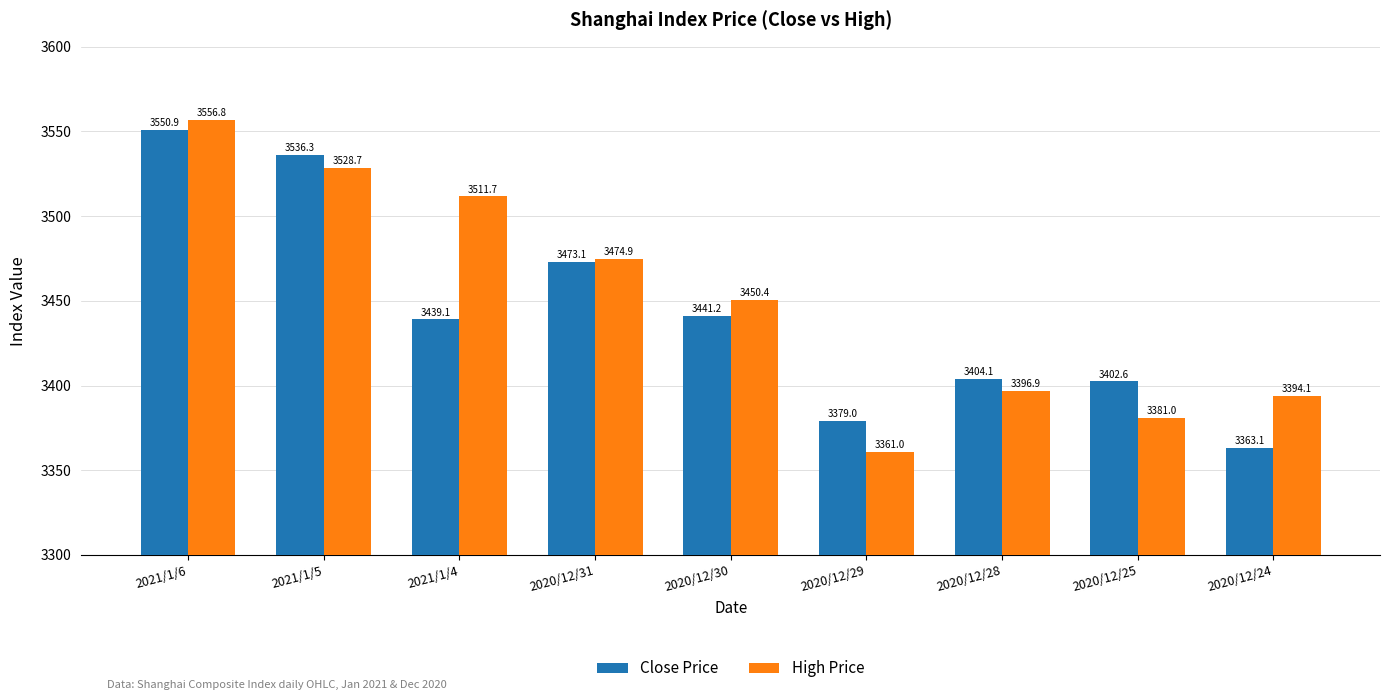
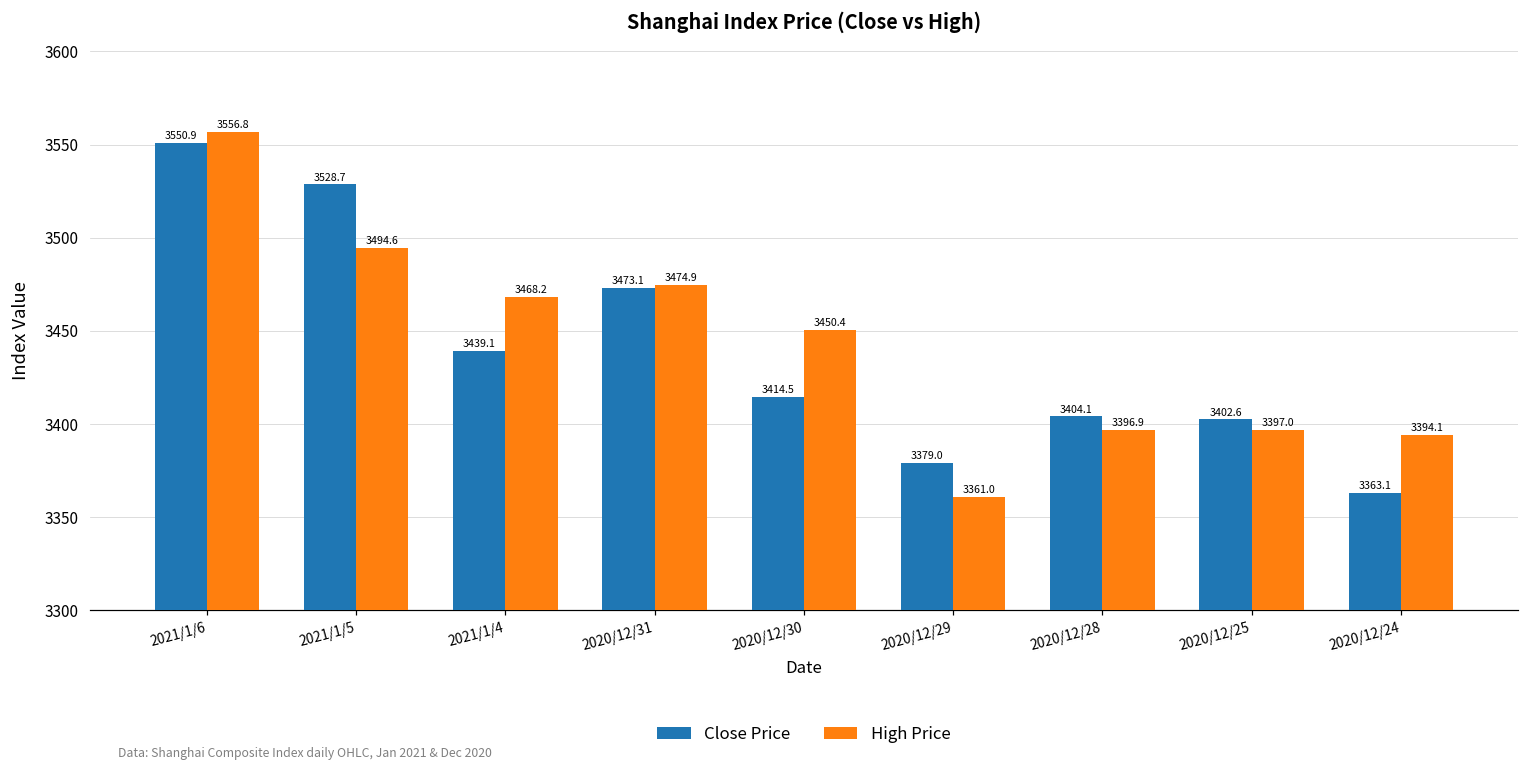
  {
    "Close Price": {
      "2021/1/6": 3550.9,
-     "2021/1/5": 3536.3,
+     "2021/1/5": 3528.7,
      "2021/1/4": 3439.1,
      "2020/12/31": 3473.1,
-     "2020/12/30": 3441.2,
+     "2020/12/30": 3414.5,
      "2020/12/29": 3379.0,
      "2020/12/28": 3404.1,
      "2020/12/25": 3402.6,
      "2020/12/24": 3363.1
    },
    "High Price": {
      "2021/1/6": 3556.8,
-     "2021/1/5": 3528.7,
-     "2021/1/4": 3511.7,
+     "2021/1/5": 3494.6,
+     "2021/1/4": 3468.2,
      "2020/12/31": 3474.9,
      "2020/12/30": 3450.4,
      "2020/12/29": 3361.0,
      "2020/12/28": 3396.9,
-     "2020/12/25": 3381.0,
+     "2020/12/25": 3397.0,
      "2020/12/24": 3394.1
    }
  }
